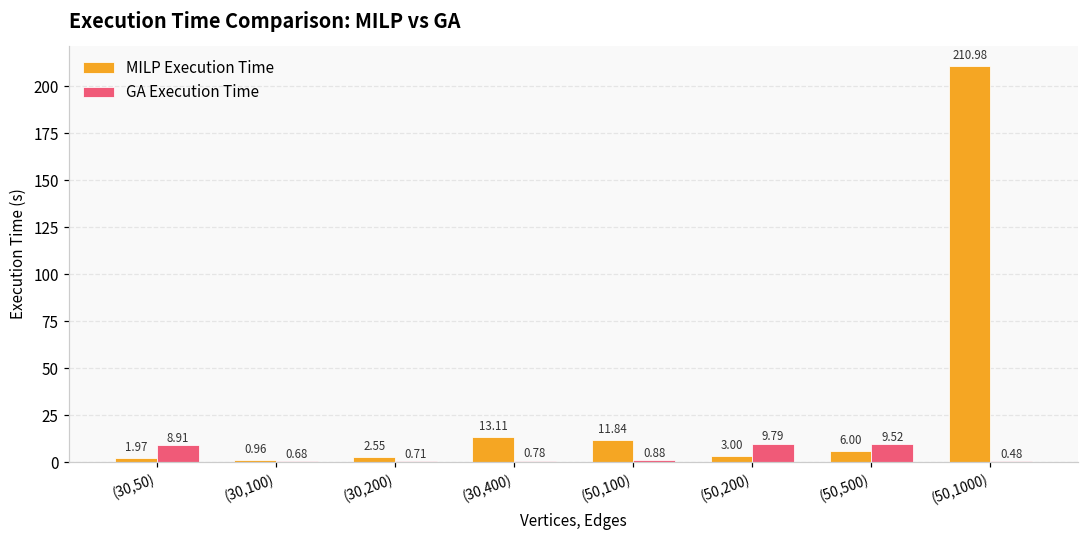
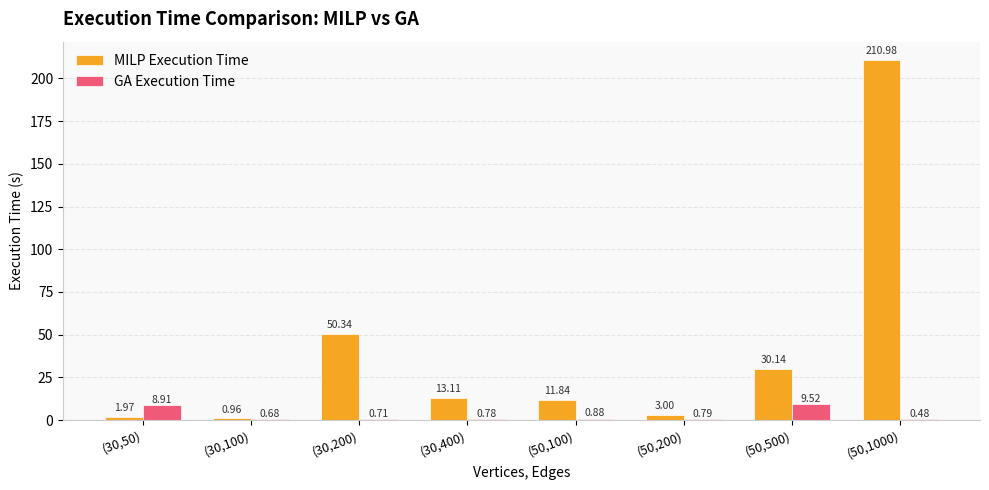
  {
    "MILP Execution Time": {
      "(30,50)": 1.97,
      "(30,100)": 0.96,
-     "(30,200)": 2.55,
+     "(30,200)": 50.34,
      "(30,400)": 13.11,
      "(50,100)": 11.84,
      "(50,200)": 3.00,
-     "(50,500)": 6.00,
+     "(50,500)": 30.14,
      "(50,1000)": 210.98
    },
    "GA Execution Time": {
      "(30,50)": 8.91,
      "(30,100)": 0.68,
      "(30,200)": 0.71,
      "(30,400)": 0.78,
      "(50,100)": 0.88,
-     "(50,200)": 9.79,
+     "(50,200)": 0.79,
      "(50,500)": 9.52,
      "(50,1000)": 0.48
    }
  }
